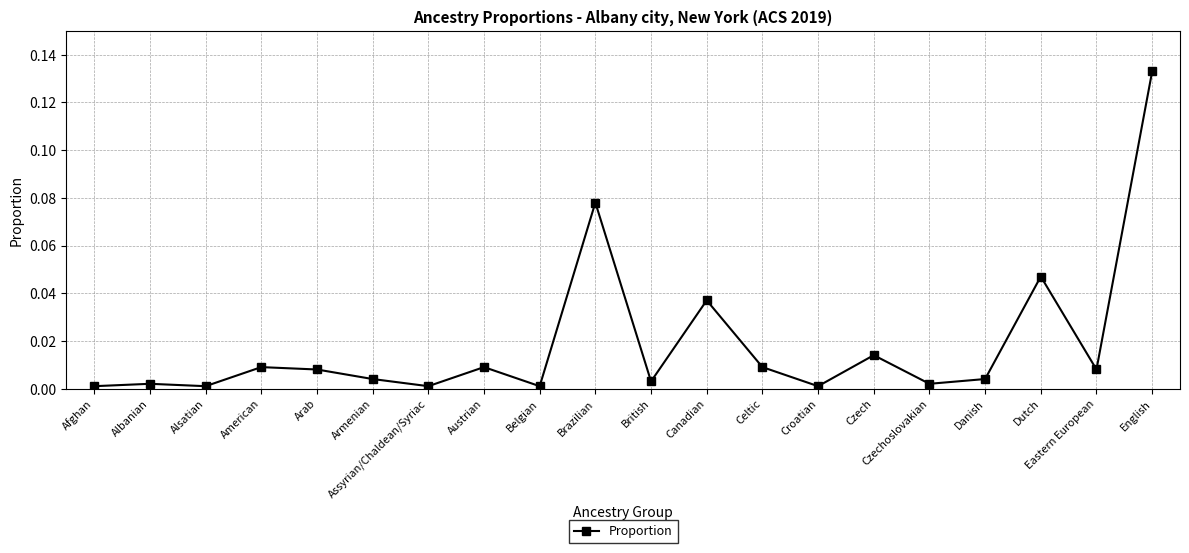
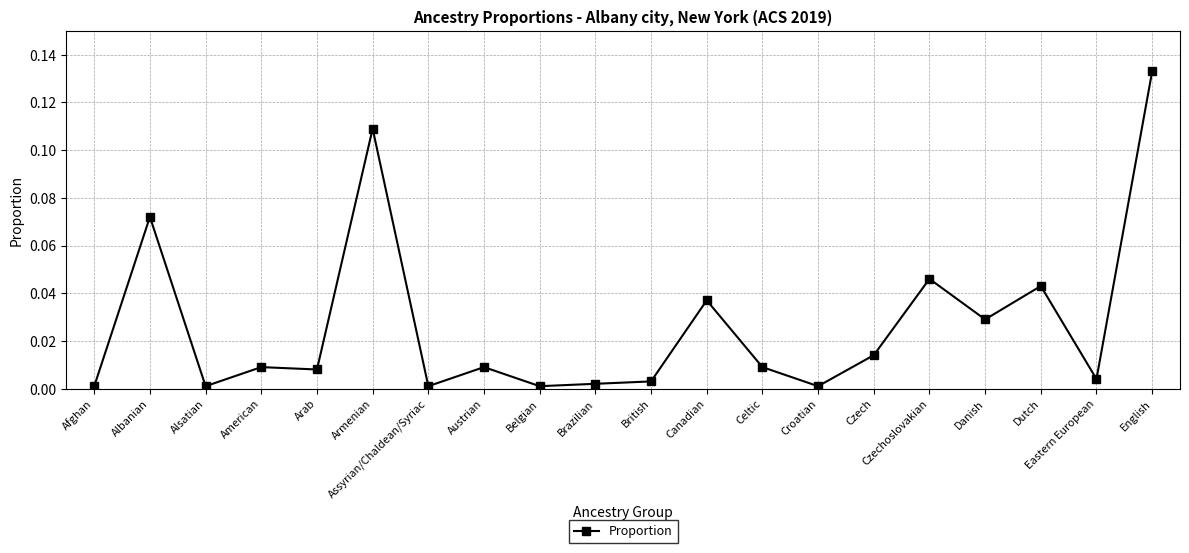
  {
    "Afghan": 0.001,
-   "Albanian": 0.002,
+   "Albanian": 0.072,
    "Alsatian": 0.001,
    "American": 0.009,
    "Arab": 0.008,
-   "Armenian": 0.004,
+   "Armenian": 0.109,
    "Assyrian/Chaldean/Syriac": 0.001,
    "Austrian": 0.009,
    "Belgian": 0.001,
-   "Brazilian": 0.078,
+   "Brazilian": 0.002,
    "British": 0.003,
    "Canadian": 0.037,
    "Celtic": 0.009,
    "Croatian": 0.001,
    "Czech": 0.014,
-   "Czechoslovakian": 0.002,
-   "Danish": 0.004,
-   "Dutch": 0.047,
-   "Eastern European": 0.008,
+   "Czechoslovakian": 0.046,
+   "Danish": 0.029,
+   "Dutch": 0.043,
+   "Eastern European": 0.004,
    "English": 0.133
  }
